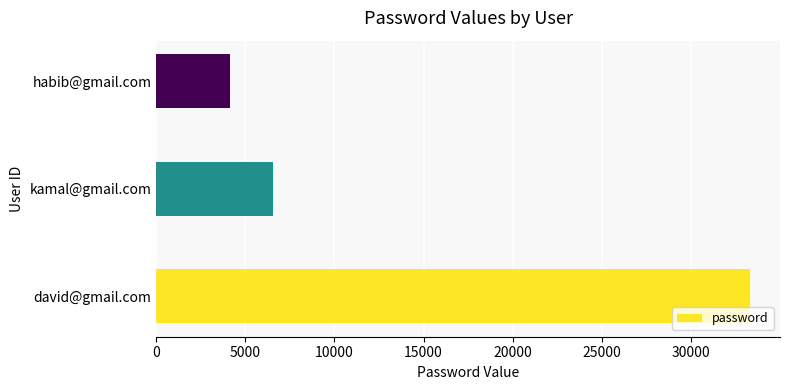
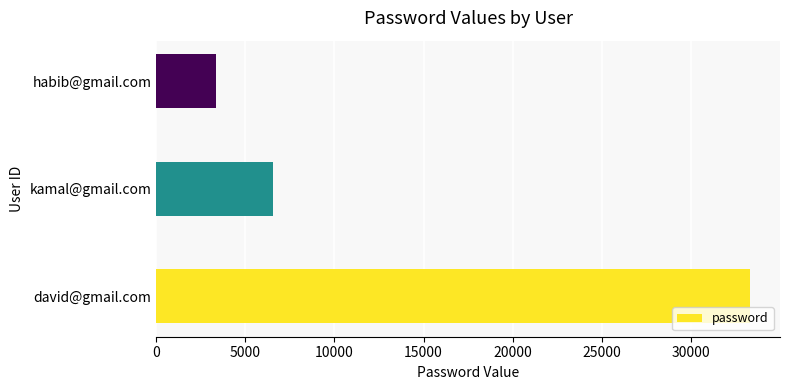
  {
-   "habib@gmail.com": 4100,
+   "habib@gmail.com": 3300,
    "kamal@gmail.com": 6600,
    "david@gmail.com": 33300
  }
